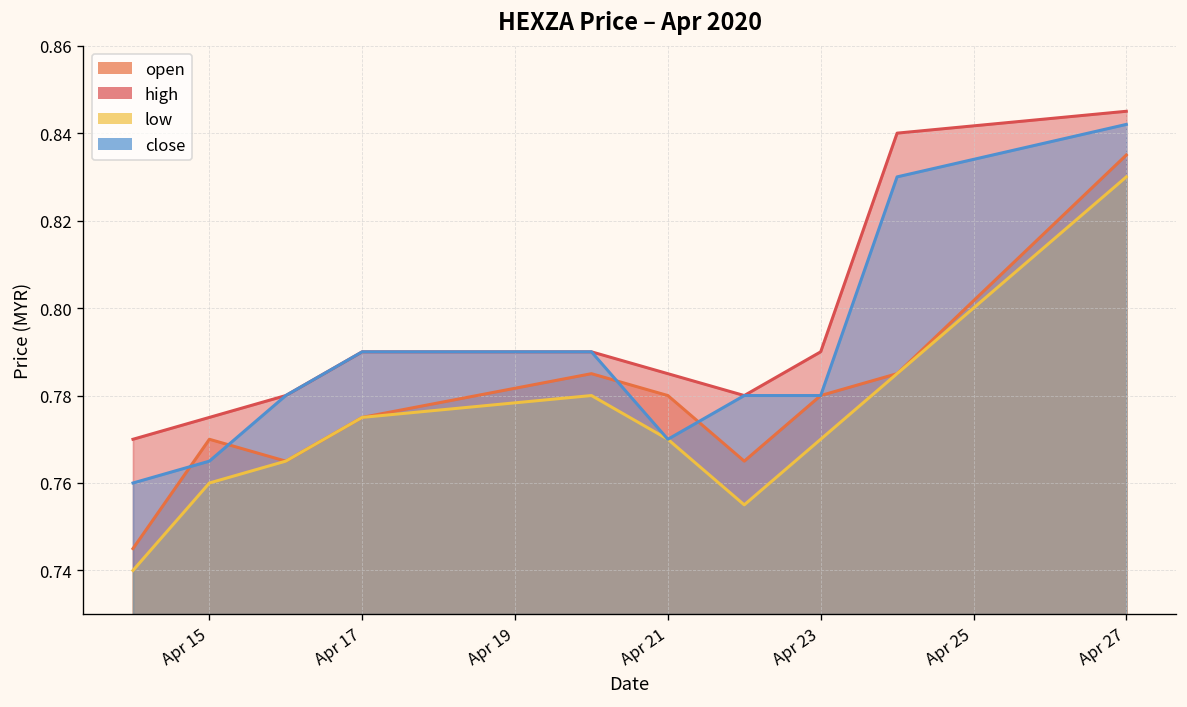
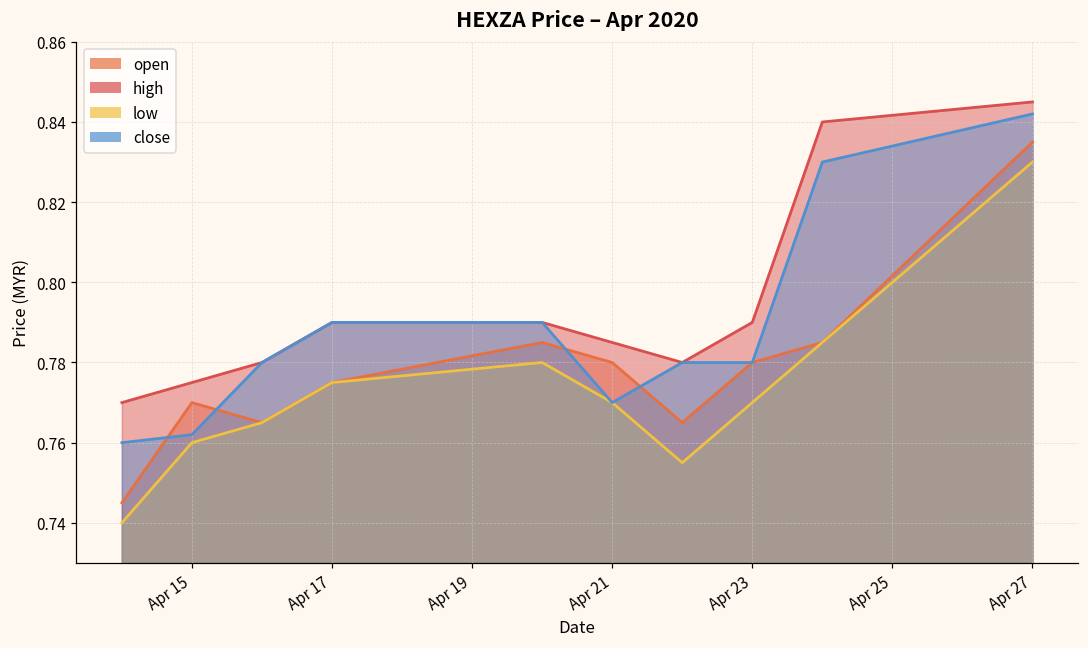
  {
    "close": {
-     "Apr 15": 0.765,
+     "Apr 15": 0.762,
      "Apr 27": 0.842
    }
  }
